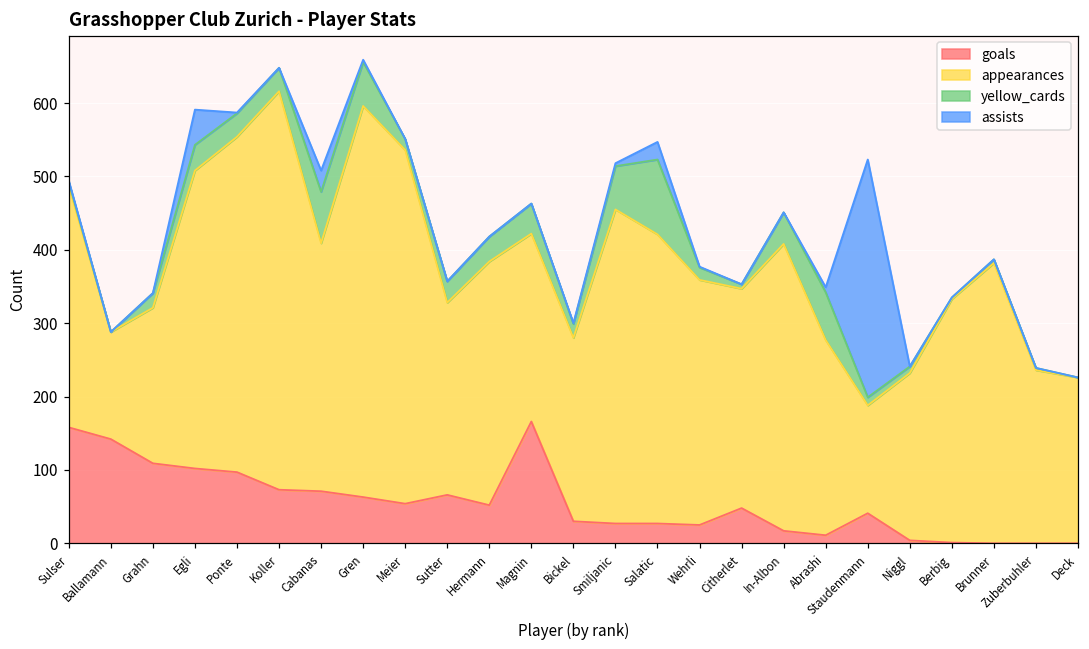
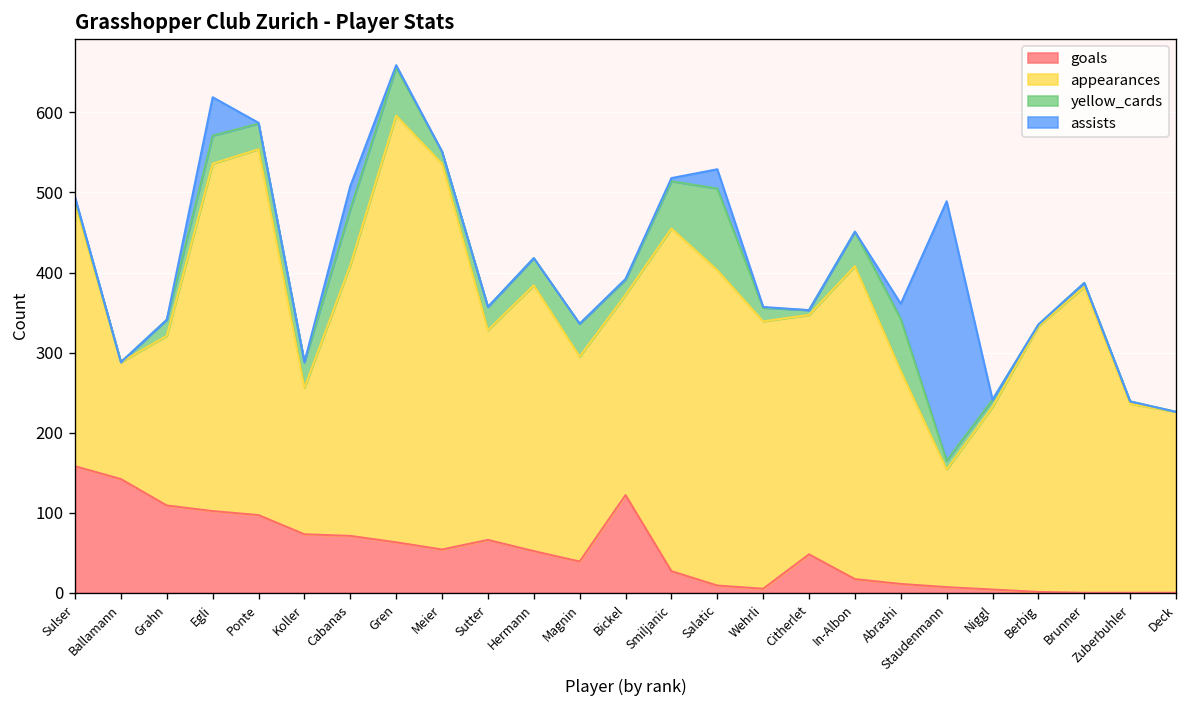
  {
    "goals": {
      "Sulser": 160,
      "Ballamann": 140,
      "Grahn": 110,
      "Egli": 100,
      "Ponte": 100,
      "Koller": 70,
      "Cabanas": 70,
      "Gren": 60,
      "Meier": 50,
      "Sutter": 70,
      "Hermann": 50,
-     "Magnin": 170,
-     "Bickel": 30,
+     "Magnin": 40,
+     "Bickel": 120,
      "Smiljanic": 30,
-     "Salatic": 30,
-     "Wehrli": 30,
+     "Salatic": 10,
+     "Wehrli": 10,
      "Citherlet": 50,
      "In-Albon": 20,
      "Abrashi": 10,
-     "Staudenmann": 40,
+     "Staudenmann": 10,
      "Niggl": 0,
      "Berbig": 0,
      "Brunner": 0,
      "Zuberbuhler": 0,
      "Deck": 0
    },
    "appearances": {
      "Sulser": 330,
      "Grahn": 210,
-     "Egli": 410,
+     "Egli": 430,
      "Ponte": 460,
-     "Koller": 540,
+     "Koller": 180,
      "Cabanas": 340,
      "Gren": 530,
      "Meier": 480,
      "Sutter": 260,
      "Hermann": 330,
      "Magnin": 260,
      "Bickel": 250,
      "Smiljanic": 430,
      "Salatic": 390,
      "Wehrli": 330,
      "Citherlet": 300,
      "In-Albon": 390,
      "Abrashi": 270,
      "Staudenmann": 150,
      "Niggl": 230,
      "Brunner": 380
    },
    "yellow_cards": {
      "Egli": 40,
      "Cabanas": 70,
      "Smiljanic": 60,
      "Salatic": 100,
      "Abrashi": 70,
      "Staudenmann": 10
    },
    "assists": {
      "Egli": 50,
      "Cabanas": 30,
      "Smiljanic": 0,
      "Salatic": 20,
-     "Abrashi": 10,
+     "Abrashi": 20,
      "Staudenmann": 320
    }
  }
